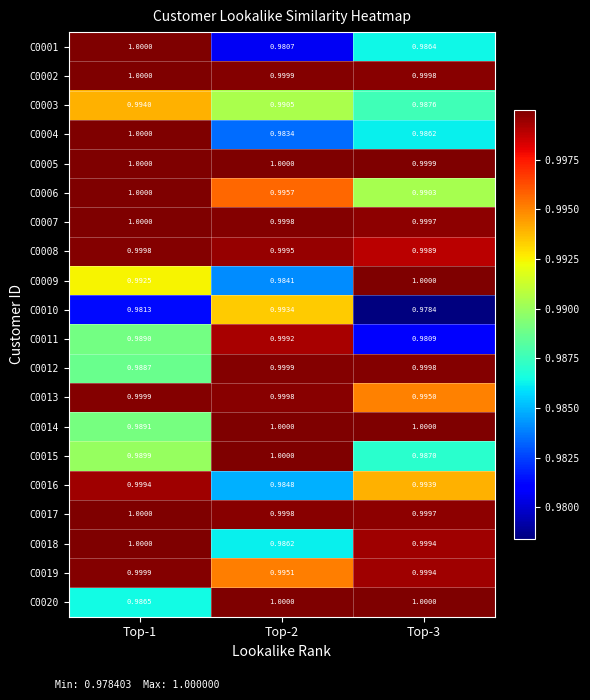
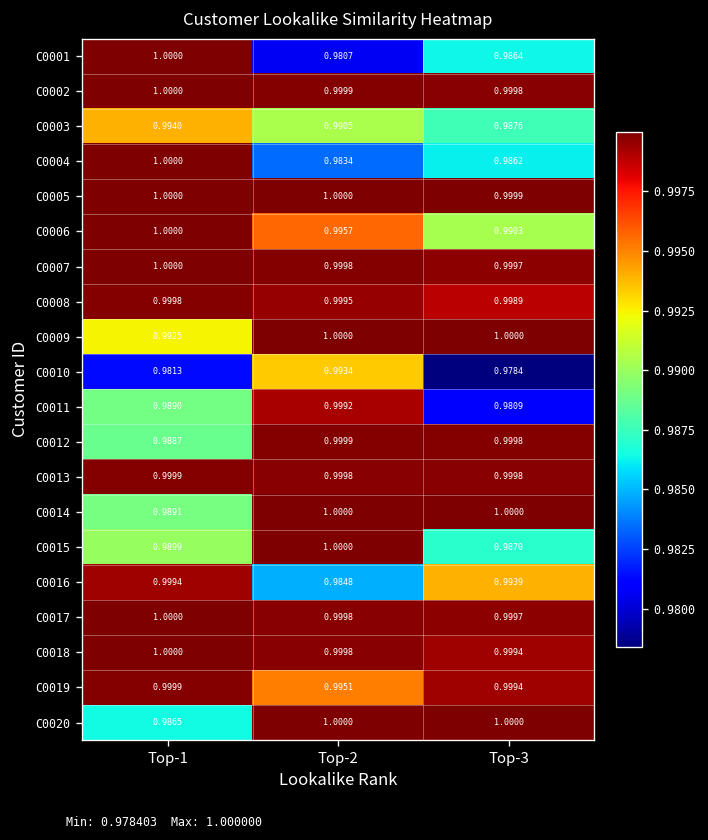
  {
    "C0001": {
      "Top-1": 1.0000,
      "Top-2": 0.9807,
      "Top-3": 0.9864
    },
    "C0002": {
      "Top-1": 1.0000,
      "Top-2": 0.9999,
      "Top-3": 0.9998
    },
    "C0003": {
      "Top-1": 0.9940,
      "Top-2": 0.9905,
      "Top-3": 0.9876
    },
    "C0004": {
      "Top-1": 1.0000,
      "Top-2": 0.9834,
      "Top-3": 0.9862
    },
    "C0005": {
      "Top-1": 1.0000,
      "Top-2": 1.0000,
      "Top-3": 0.9999
    },
    "C0006": {
      "Top-1": 1.0000,
      "Top-2": 0.9957,
      "Top-3": 0.9903
    },
    "C0007": {
      "Top-1": 1.0000,
      "Top-2": 0.9998,
      "Top-3": 0.9997
    },
    "C0008": {
      "Top-1": 0.9998,
      "Top-2": 0.9995,
      "Top-3": 0.9989
    },
    "C0009": {
      "Top-1": 0.9925,
-     "Top-2": 0.9841,
+     "Top-2": 1.0000,
      "Top-3": 1.0000
    },
    "C0010": {
      "Top-1": 0.9813,
      "Top-2": 0.9934,
      "Top-3": 0.9784
    },
    "C0011": {
      "Top-1": 0.9890,
      "Top-2": 0.9992,
      "Top-3": 0.9809
    },
    "C0012": {
      "Top-1": 0.9887,
      "Top-2": 0.9999,
      "Top-3": 0.9998
    },
    "C0013": {
      "Top-1": 0.9999,
      "Top-2": 0.9998,
-     "Top-3": 0.9950
+     "Top-3": 0.9998
    },
    "C0014": {
      "Top-1": 0.9891,
      "Top-2": 1.0000,
      "Top-3": 1.0000
    },
    "C0015": {
      "Top-1": 0.9899,
      "Top-2": 1.0000,
      "Top-3": 0.9870
    },
    "C0016": {
      "Top-1": 0.9994,
      "Top-2": 0.9848,
      "Top-3": 0.9939
    },
    "C0017": {
      "Top-1": 1.0000,
      "Top-2": 0.9998,
      "Top-3": 0.9997
    },
    "C0018": {
      "Top-1": 1.0000,
-     "Top-2": 0.9862,
+     "Top-2": 0.9998,
      "Top-3": 0.9994
    },
    "C0019": {
      "Top-1": 0.9999,
      "Top-2": 0.9951,
      "Top-3": 0.9994
    },
    "C0020": {
      "Top-1": 0.9865,
      "Top-2": 1.0000,
      "Top-3": 1.0000
    }
  }
